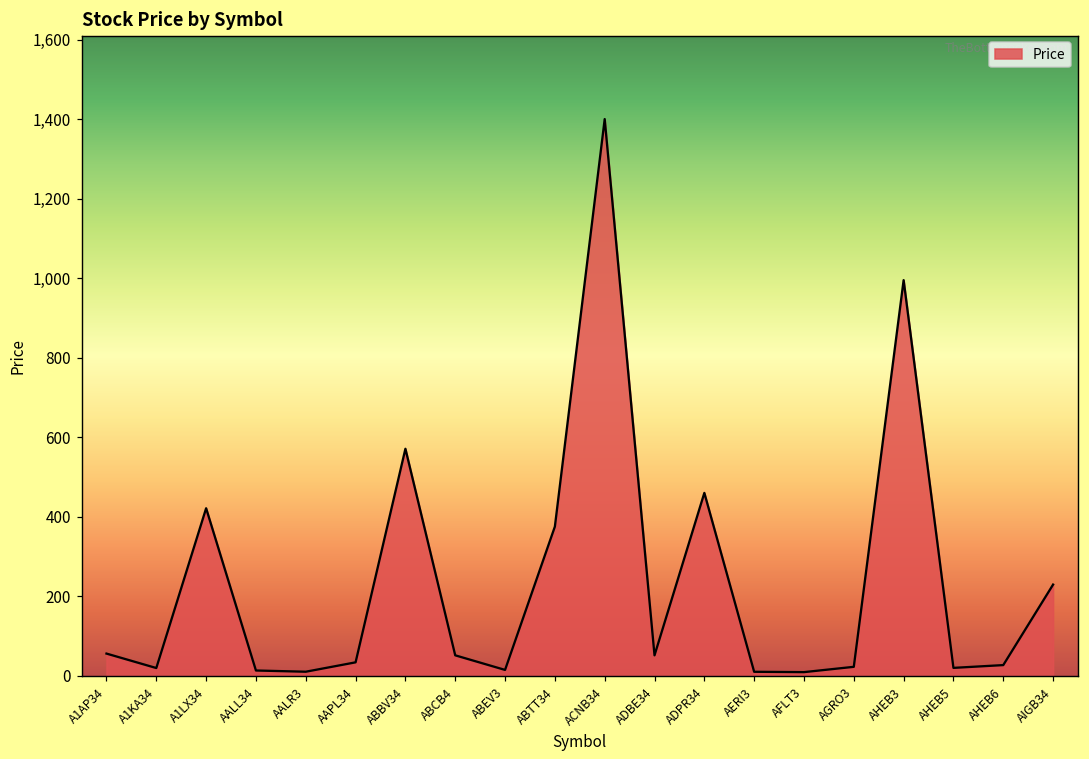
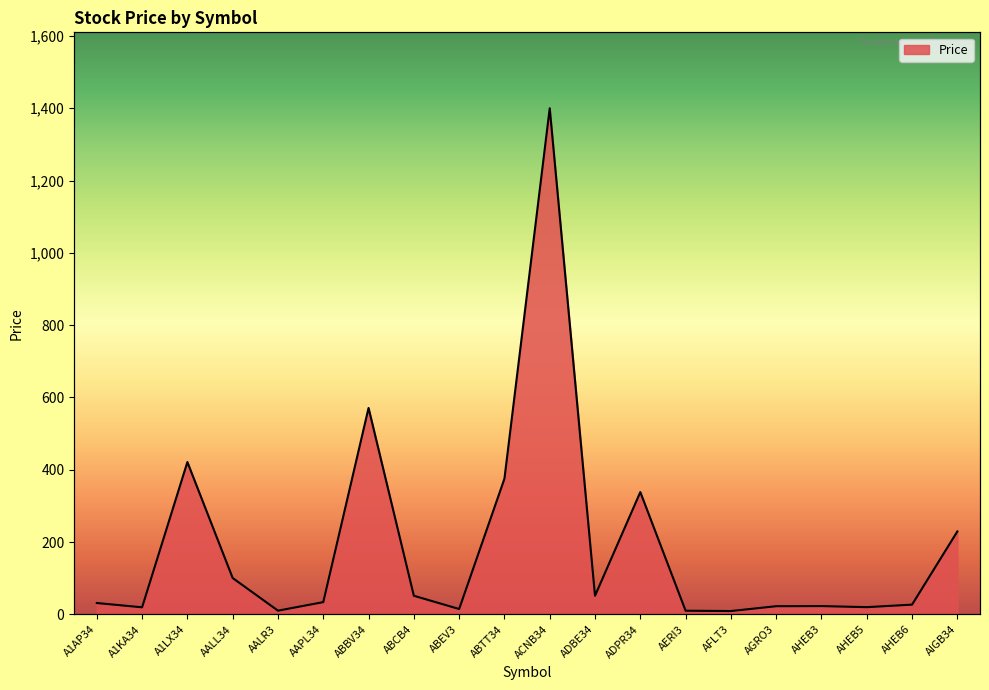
  {
-   "A1AP34": "60",
+   "A1AP34": "30",
    "A1KA34": "20",
    "A1LX34": "420",
-   "AALL34": "10",
+   "AALL34": "100",
    "AALR3": "10",
    "AAPL34": "30",
    "ABBV34": "570",
    "ABCB4": "50",
    "ABEV3": "10",
    "ABTT34": "380",
    "ACNB34": "1,400",
    "ADBE34": "50",
-   "ADPR34": "460",
+   "ADPR34": "340",
    "AERI3": "10",
    "AFLT3": "10",
    "AGRO3": "20",
-   "AHEB3": "1,000",
+   "AHEB3": "20",
    "AHEB5": "20",
    "AHEB6": "30",
    "AIGB34": "230"
  }
